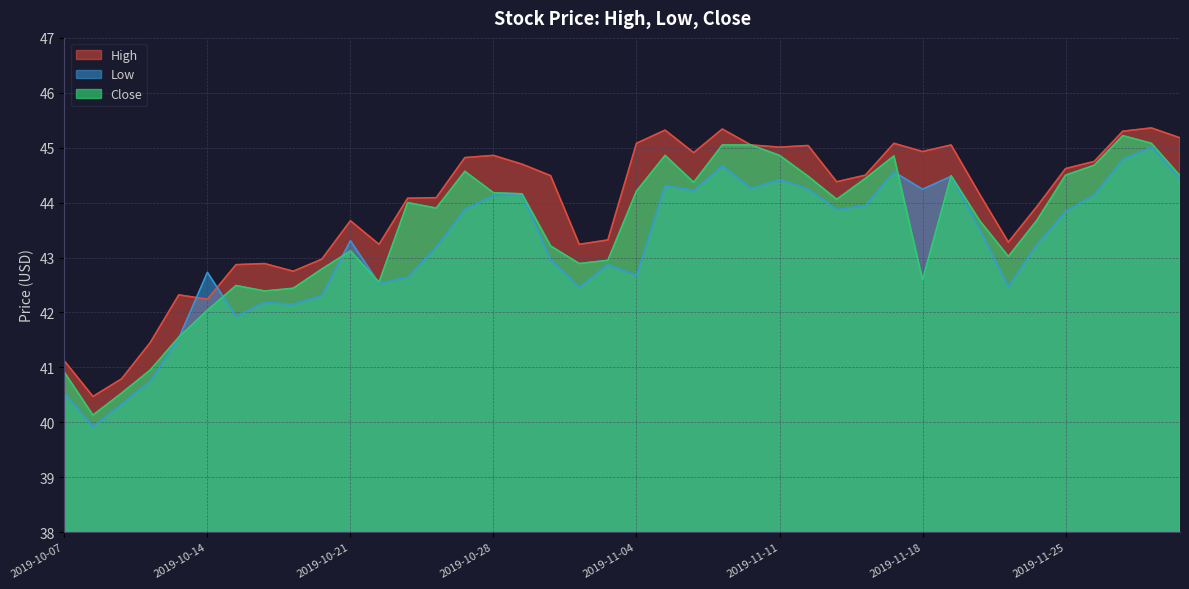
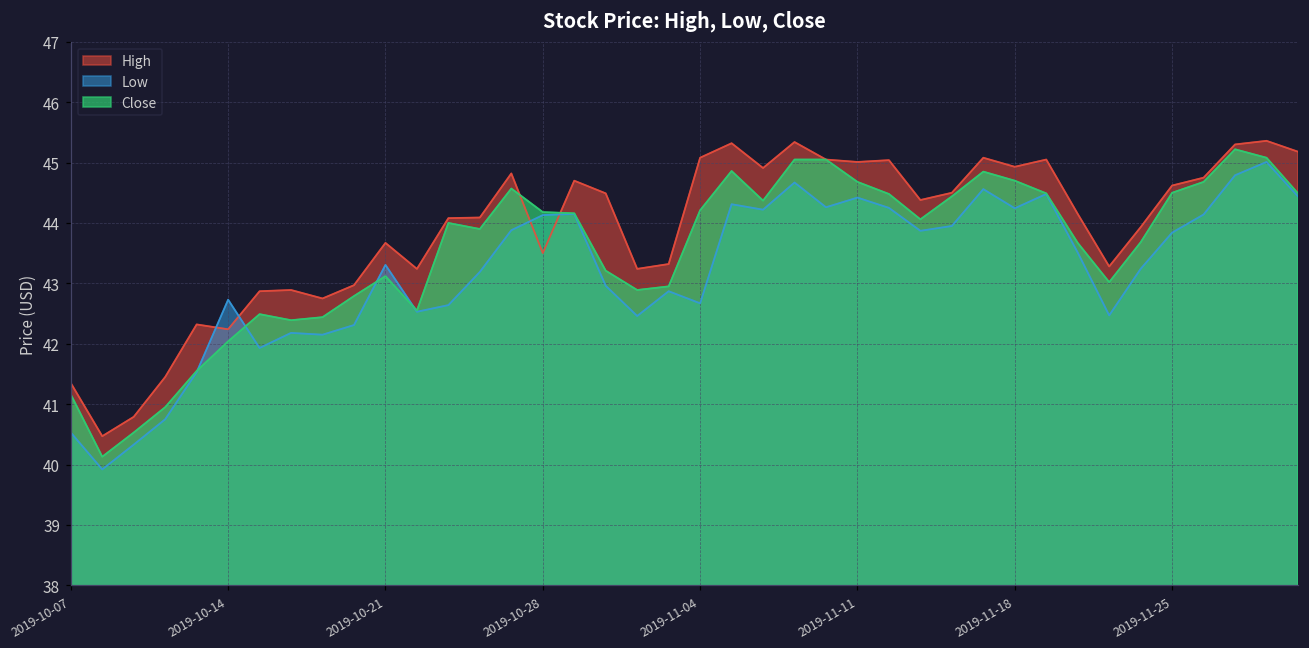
  {
    "High": {
-     "2019-10-07": 41.1,
+     "2019-10-07": 41.3,
      "2019-10-14": 42.2,
      "2019-10-21": 43.7,
-     "2019-10-28": 44.9,
+     "2019-10-28": 43.5,
      "2019-11-04": 45.1,
      "2019-11-11": 45.0,
      "2019-11-18": 44.9,
      "2019-11-25": 44.6
    },
    "Low": {
      "2019-10-07": 40.5,
      "2019-10-14": 42.7,
      "2019-10-21": 43.3,
      "2019-10-28": 44.1,
      "2019-11-04": 42.7,
      "2019-11-11": 44.4,
      "2019-11-18": 44.2,
      "2019-11-25": 43.8
    },
    "Close": {
-     "2019-10-07": 40.9,
+     "2019-10-07": 41.2,
      "2019-10-14": 42.0,
      "2019-10-21": 43.1,
      "2019-10-28": 44.2,
      "2019-11-04": 44.2,
-     "2019-11-11": 44.9,
-     "2019-11-18": 42.6,
+     "2019-11-11": 44.7,
+     "2019-11-18": 44.7,
      "2019-11-25": 44.5
    }
  }
